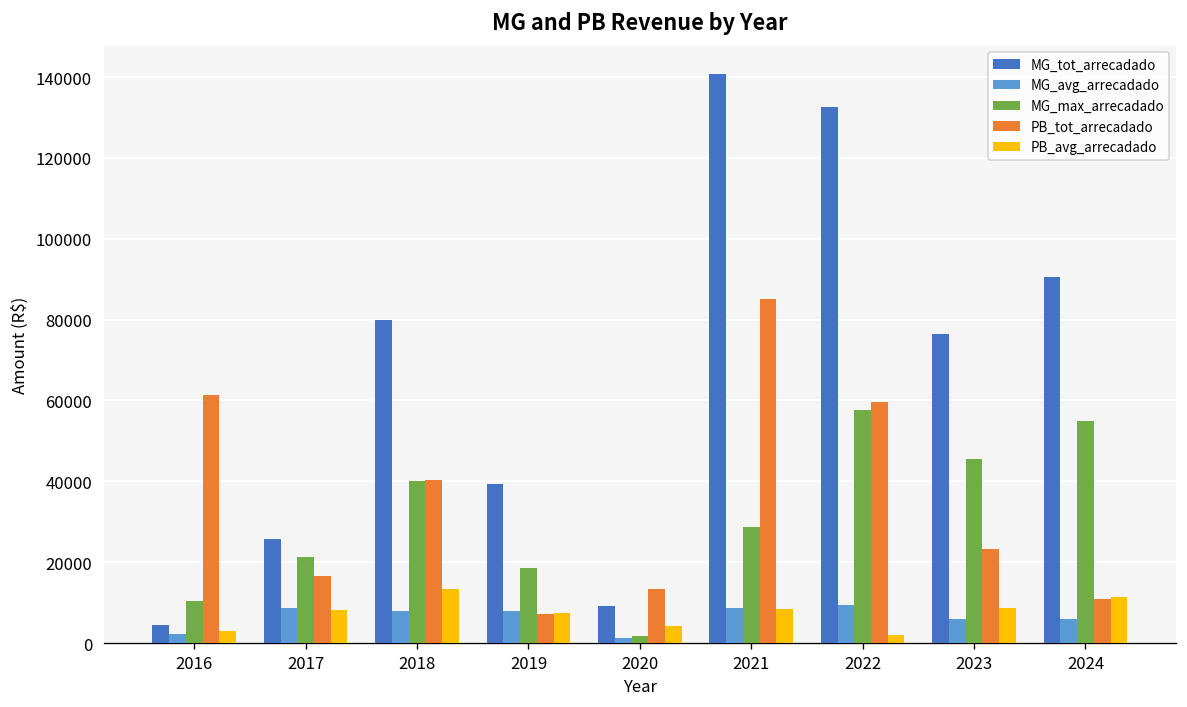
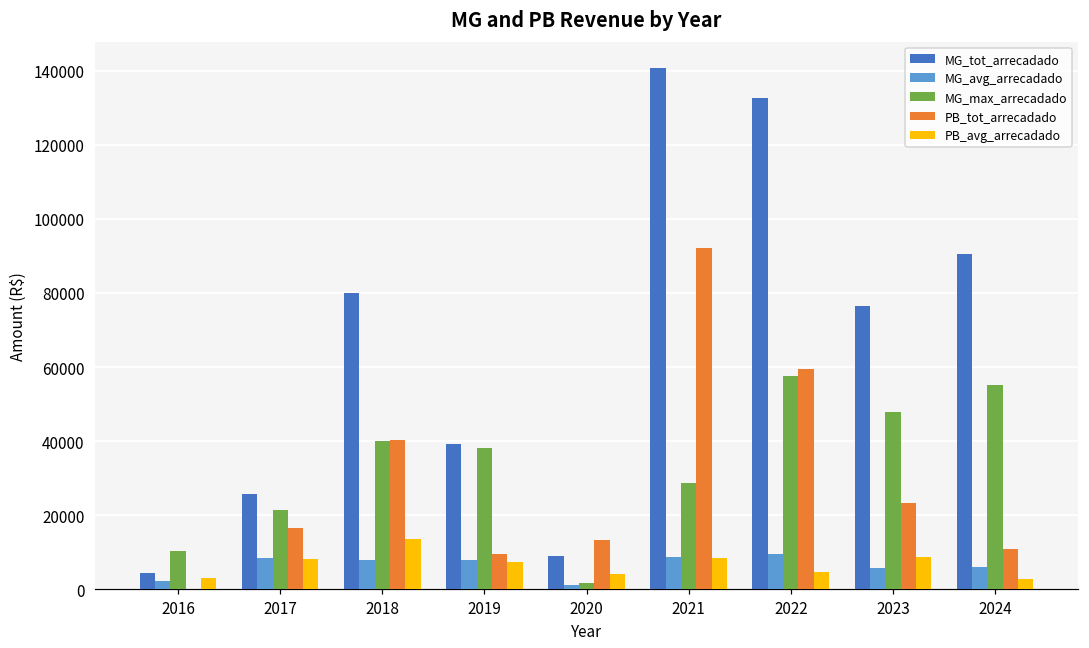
  {
    "MG_max_arrecadado": {
      "2016": 10000,
      "2017": 21000,
      "2018": 40000,
-     "2019": 19000,
+     "2019": 38000,
      "2020": 2000,
      "2021": 29000,
      "2022": 58000,
-     "2023": 46000,
+     "2023": 48000,
      "2024": 55000
    },
    "PB_tot_arrecadado": {
-     "2016": 61000,
+     "2016": 0,
      "2017": 17000,
      "2018": 40000,
-     "2019": 7000,
+     "2019": 10000,
      "2020": 13000,
-     "2021": 85000,
+     "2021": 92000,
      "2022": 60000,
      "2023": 23000,
      "2024": 11000
    },
    "PB_avg_arrecadado": {
      "2016": 3000,
      "2017": 8000,
      "2018": 13000,
      "2019": 7000,
      "2020": 4000,
      "2021": 9000,
-     "2022": 2000,
+     "2022": 5000,
      "2023": 9000,
-     "2024": 12000
+     "2024": 3000
    }
  }
